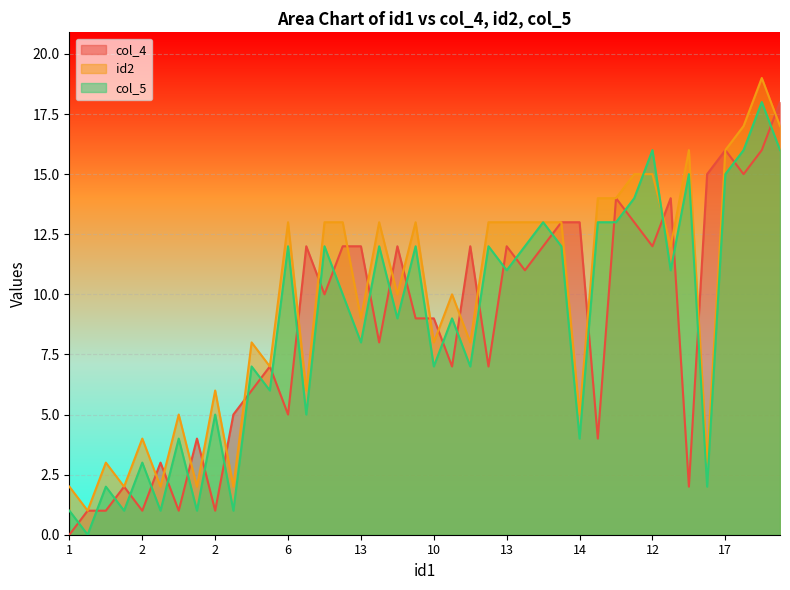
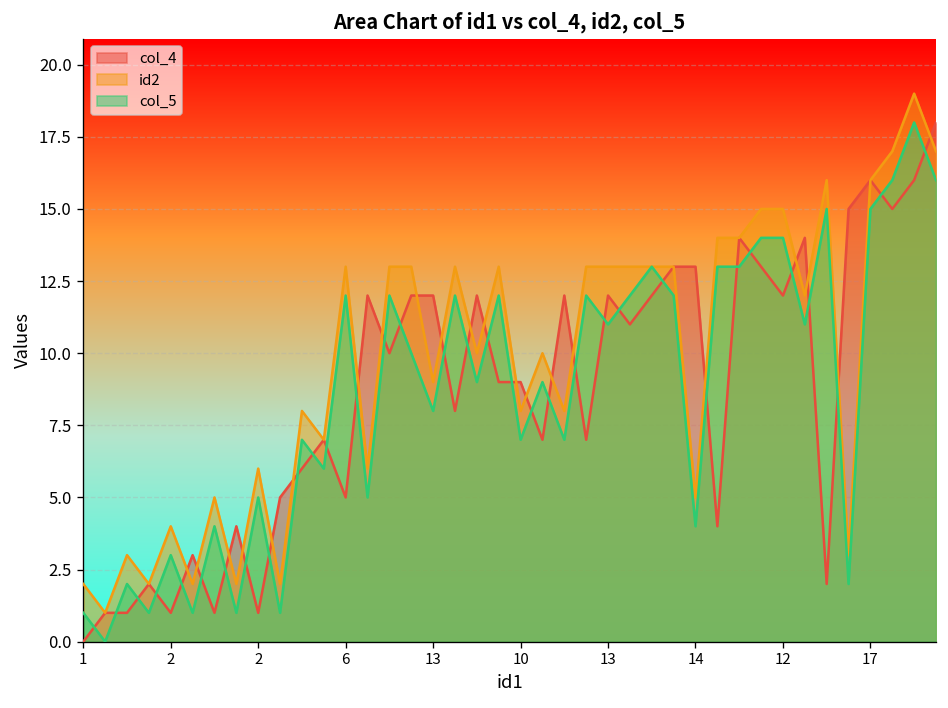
  {
    "col_4": {
      "12": 12
    },
    "id2": {
      "12": 15
    },
    "col_5": {
-     "12": 16
+     "12": 14
    }
  }
